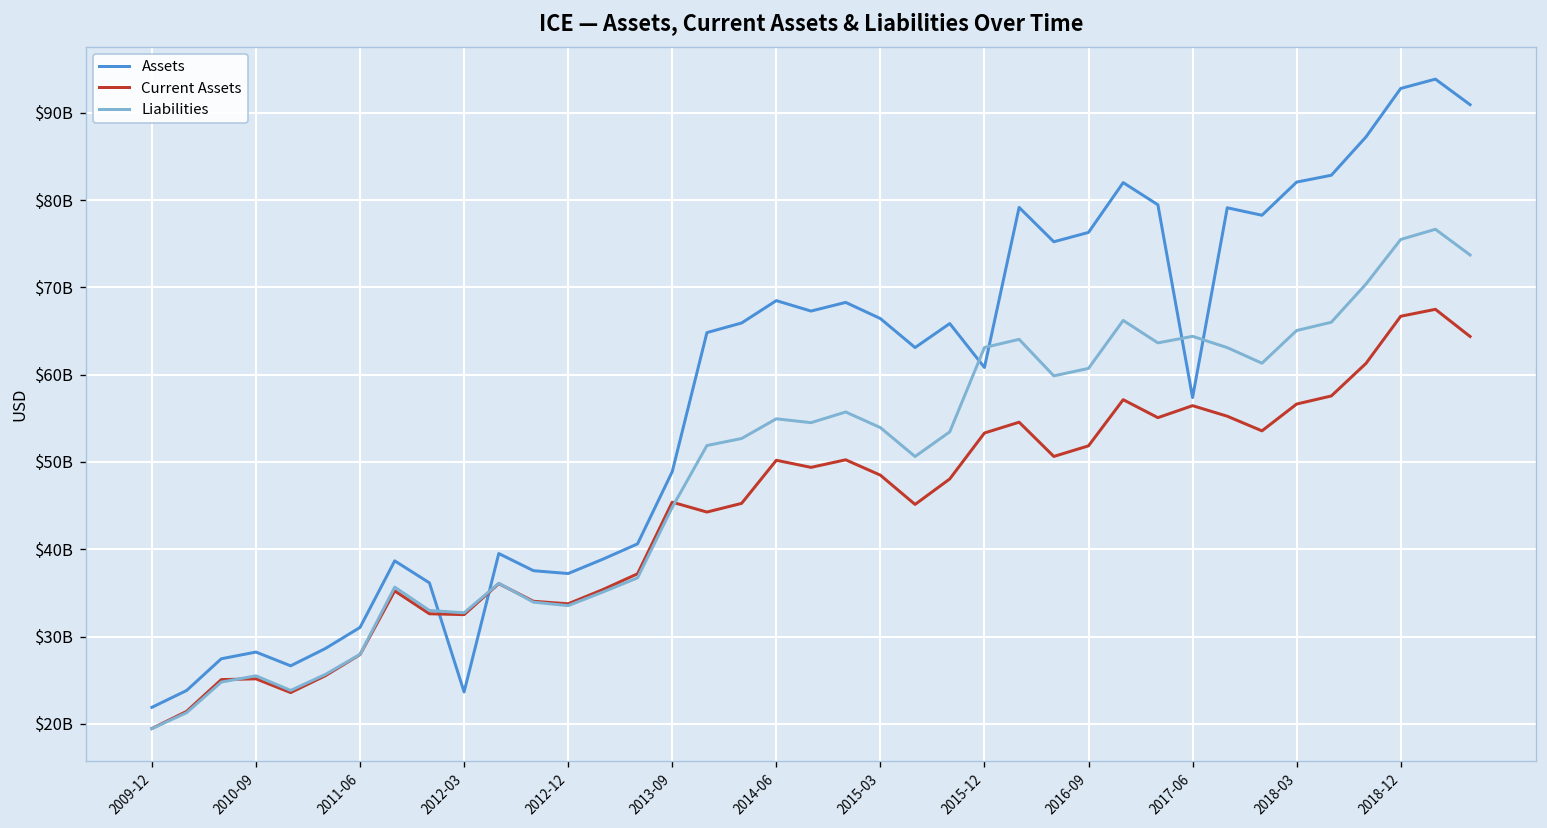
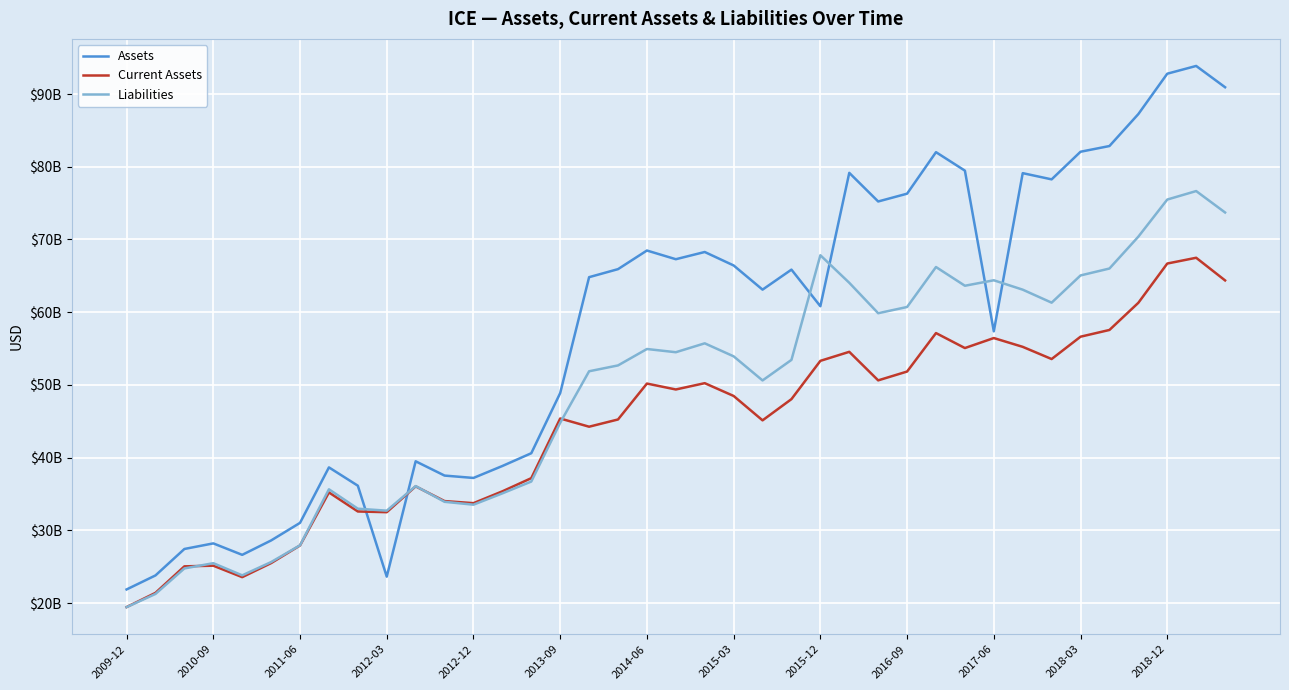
  {
    "Assets": {
      "2009-12": "$22000000000",
      "2010-09": "$28000000000",
      "2011-06": "$31000000000",
      "2012-03": "$24000000000",
      "2012-12": "$37000000000",
      "2013-09": "$49000000000",
      "2014-06": "$68000000000",
      "2015-03": "$66000000000",
      "2015-12": "$61000000000",
      "2016-09": "$76000000000",
      "2017-06": "$57000000000",
      "2018-03": "$82000000000",
      "2018-12": "$93000000000"
    },
    "Current Assets": {
      "2013-09": "$45000000000",
      "2014-06": "$50000000000",
      "2015-03": "$48000000000",
      "2015-12": "$53000000000",
      "2016-09": "$52000000000",
      "2017-06": "$56000000000",
      "2018-03": "$57000000000",
      "2018-12": "$67000000000"
    },
    "Liabilities": {
      "2013-09": "$45000000000",
      "2014-06": "$55000000000",
      "2015-03": "$54000000000",
-     "2015-12": "$63000000000",
+     "2015-12": "$68000000000",
      "2016-09": "$61000000000",
      "2017-06": "$64000000000",
      "2018-03": "$65000000000",
      "2018-12": "$75000000000"
    }
  }
